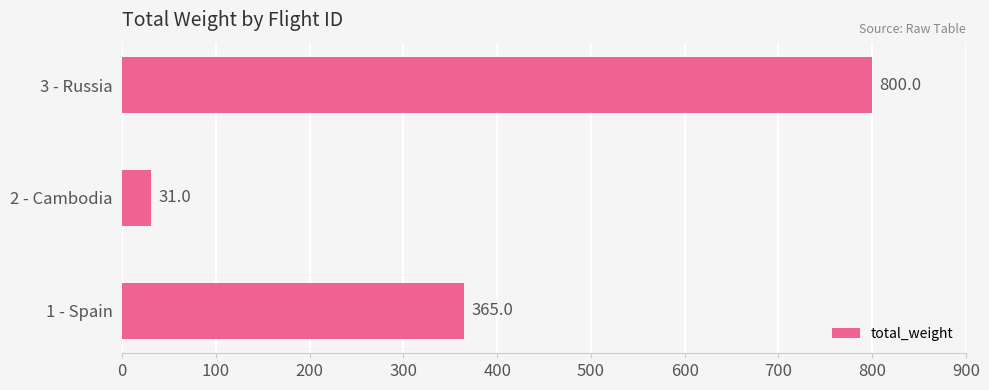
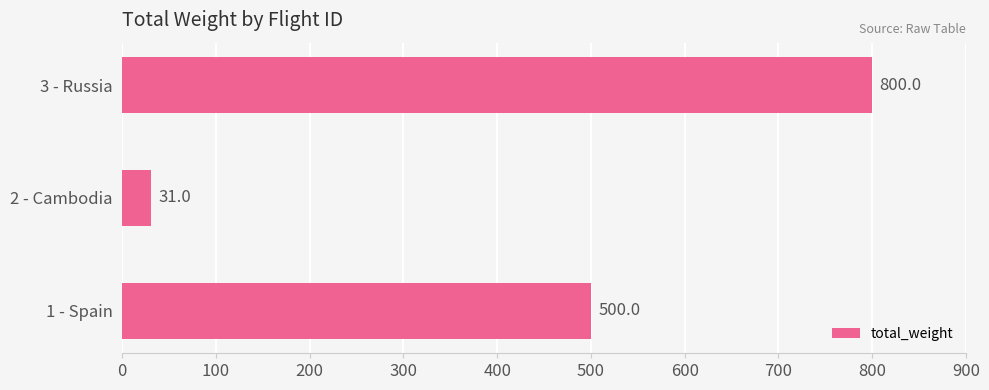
  {
    "3 - Russia": 800.0,
    "2 - Cambodia": 31.0,
-   "1 - Spain": 365.0
+   "1 - Spain": 500.0
  }
